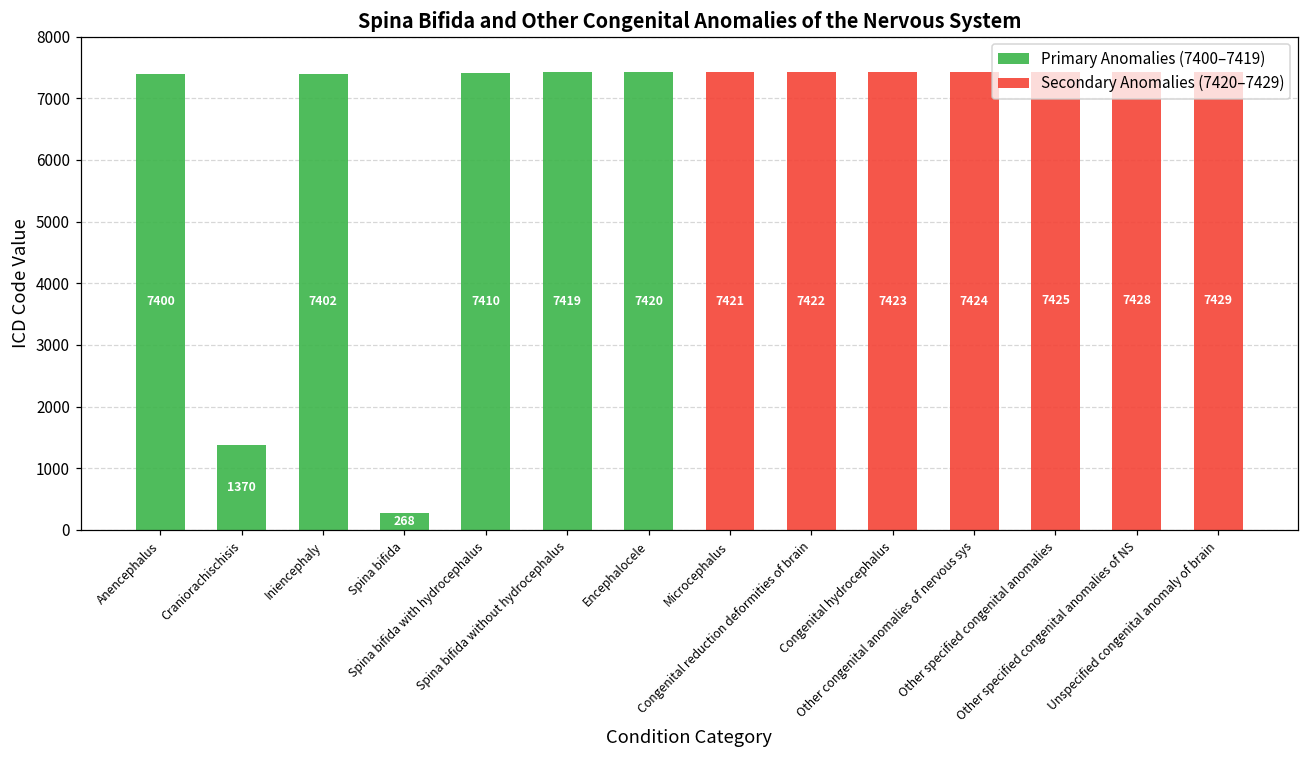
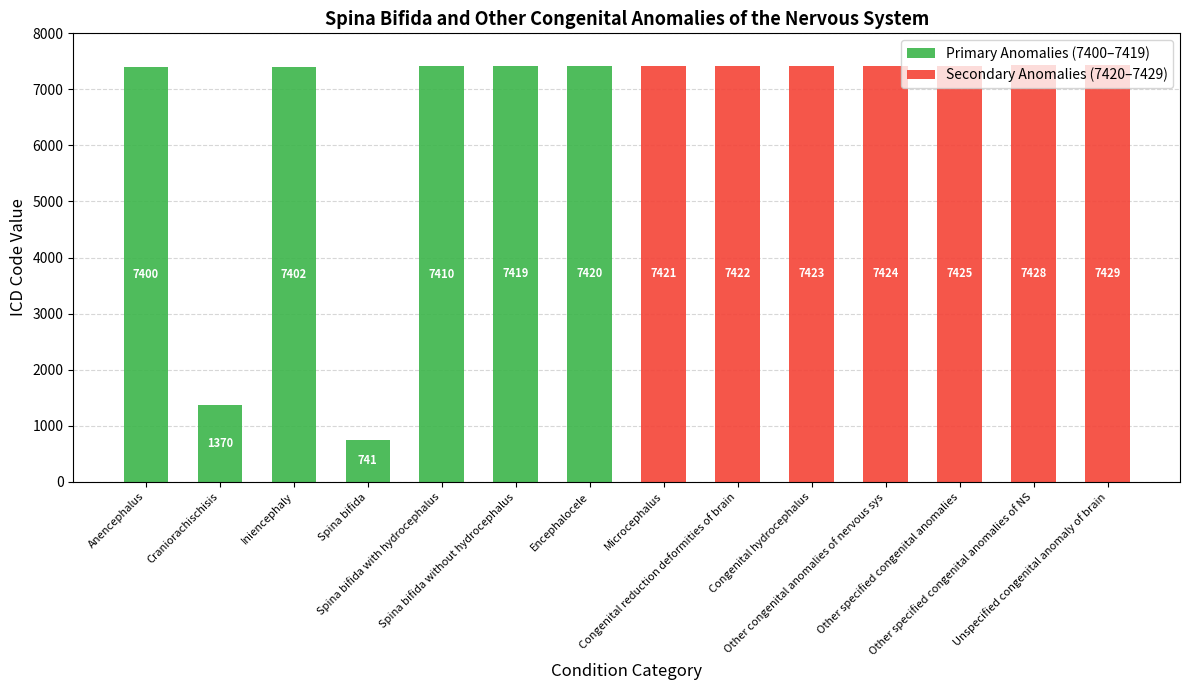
  {
    "Primary Anomalies (7400–7419)": {
      "Anencephalus": 7400,
      "Craniorachischisis": 1370,
      "Iniencephaly": 7402,
-     "Spina bifida": 268,
+     "Spina bifida": 741,
      "Spina bifida with hydrocephalus": 7410,
      "Spina bifida without hydrocephalus": 7419,
      "Encephalocele": 7420
    },
    "Secondary Anomalies (7420–7429)": {
      "Microcephalus": 7421,
      "Congenital reduction deformities of brain": 7422,
      "Congenital hydrocephalus": 7423,
      "Other congenital anomalies of nervous sys": 7424
    }
  }
